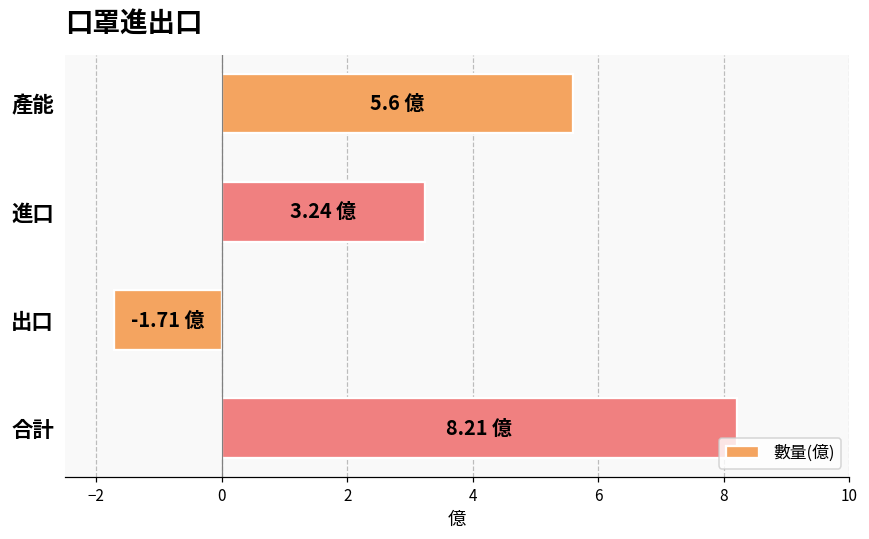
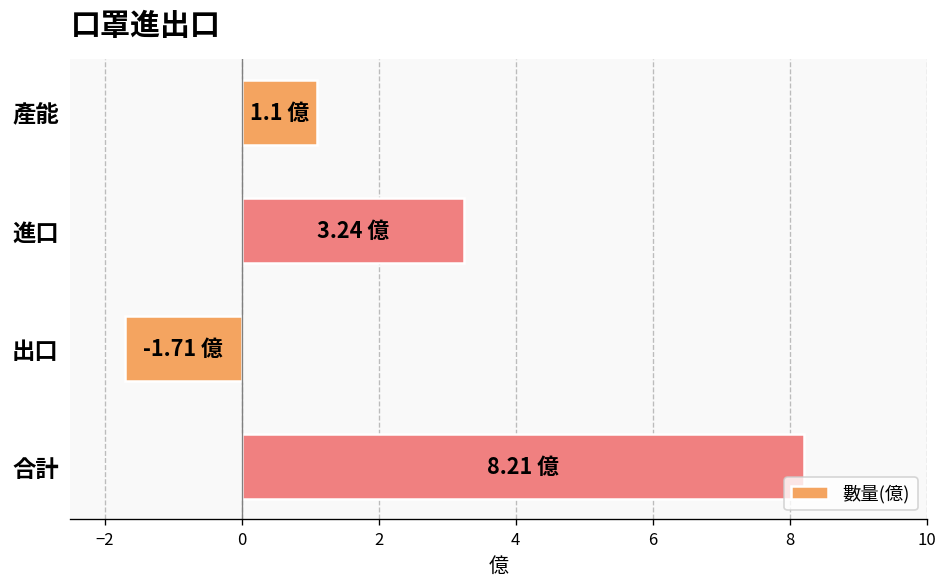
  {
-   "產能": 5.6,
+   "產能": 1.1,
    "進口": 3.24,
    "出口": -1.71,
    "合計": 8.21
  }
